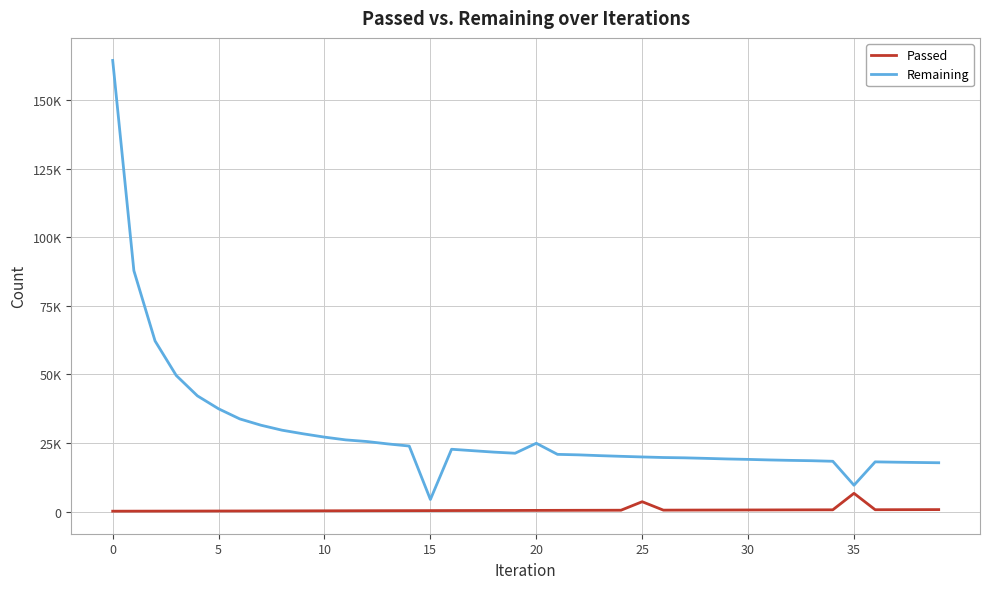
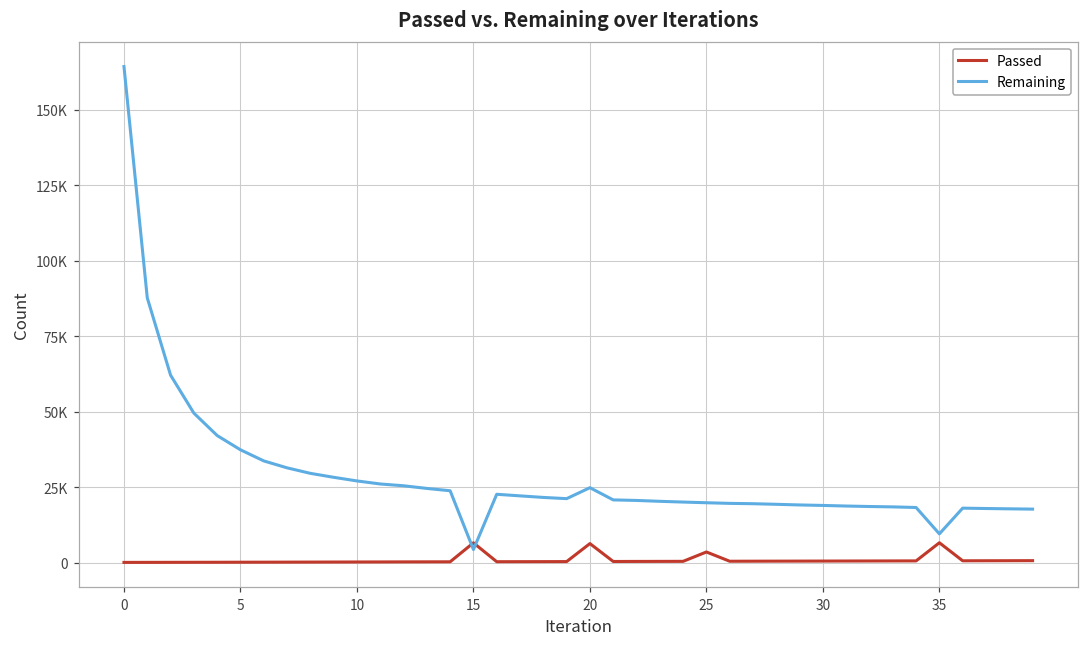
  {
    "Passed": {
      "0": 0,
      "5": 0,
      "10": 0,
-     "15": 0,
-     "20": 0,
+     "15": 7000,
+     "20": 6000,
      "25": 4000,
      "30": 1000,
      "35": 7000
    },
    "Remaining": {
      "0": 164000,
      "5": 37000,
      "10": 27000,
      "15": 4000,
      "20": 25000,
      "25": 20000,
      "30": 19000,
      "35": 10000
    }
  }
